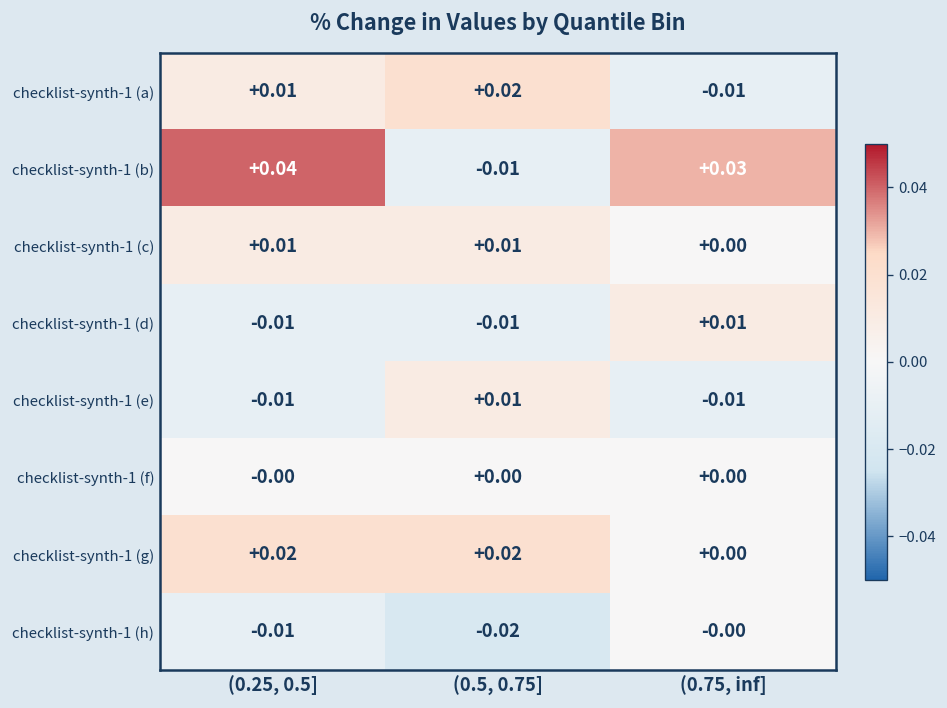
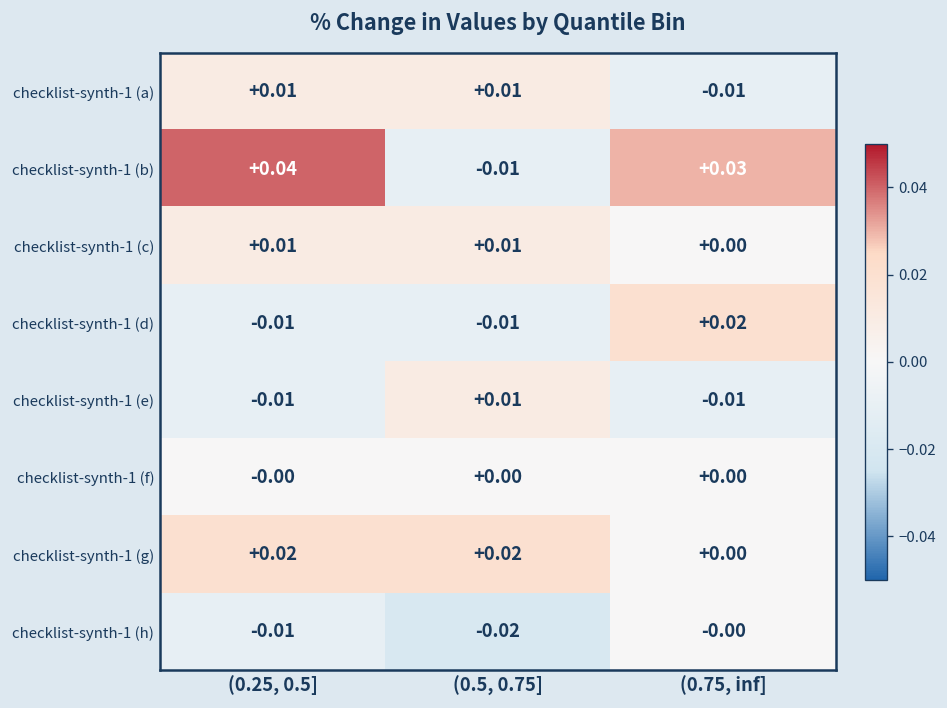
  {
    "checklist-synth-1 (a)": {
      "(0.25, 0.5]": "+0.01",
-     "(0.5, 0.75]": "+0.02",
+     "(0.5, 0.75]": "+0.01",
      "(0.75, inf]": "-0.01"
    },
    "checklist-synth-1 (b)": {
      "(0.25, 0.5]": "+0.04",
      "(0.5, 0.75]": "-0.01",
      "(0.75, inf]": "+0.03"
    },
    "checklist-synth-1 (c)": {
      "(0.25, 0.5]": "+0.01",
      "(0.5, 0.75]": "+0.01",
      "(0.75, inf]": "+0.00"
    },
    "checklist-synth-1 (d)": {
      "(0.25, 0.5]": "-0.01",
      "(0.5, 0.75]": "-0.01",
-     "(0.75, inf]": "+0.01"
+     "(0.75, inf]": "+0.02"
    },
    "checklist-synth-1 (e)": {
      "(0.25, 0.5]": "-0.01",
      "(0.5, 0.75]": "+0.01",
      "(0.75, inf]": "-0.01"
    },
    "checklist-synth-1 (f)": {
      "(0.25, 0.5]": "-0.00",
      "(0.5, 0.75]": "+0.00",
      "(0.75, inf]": "+0.00"
    },
    "checklist-synth-1 (g)": {
      "(0.25, 0.5]": "+0.02",
      "(0.5, 0.75]": "+0.02",
      "(0.75, inf]": "+0.00"
    },
    "checklist-synth-1 (h)": {
      "(0.25, 0.5]": "-0.01",
      "(0.5, 0.75]": "-0.02",
      "(0.75, inf]": "-0.00"
    }
  }
